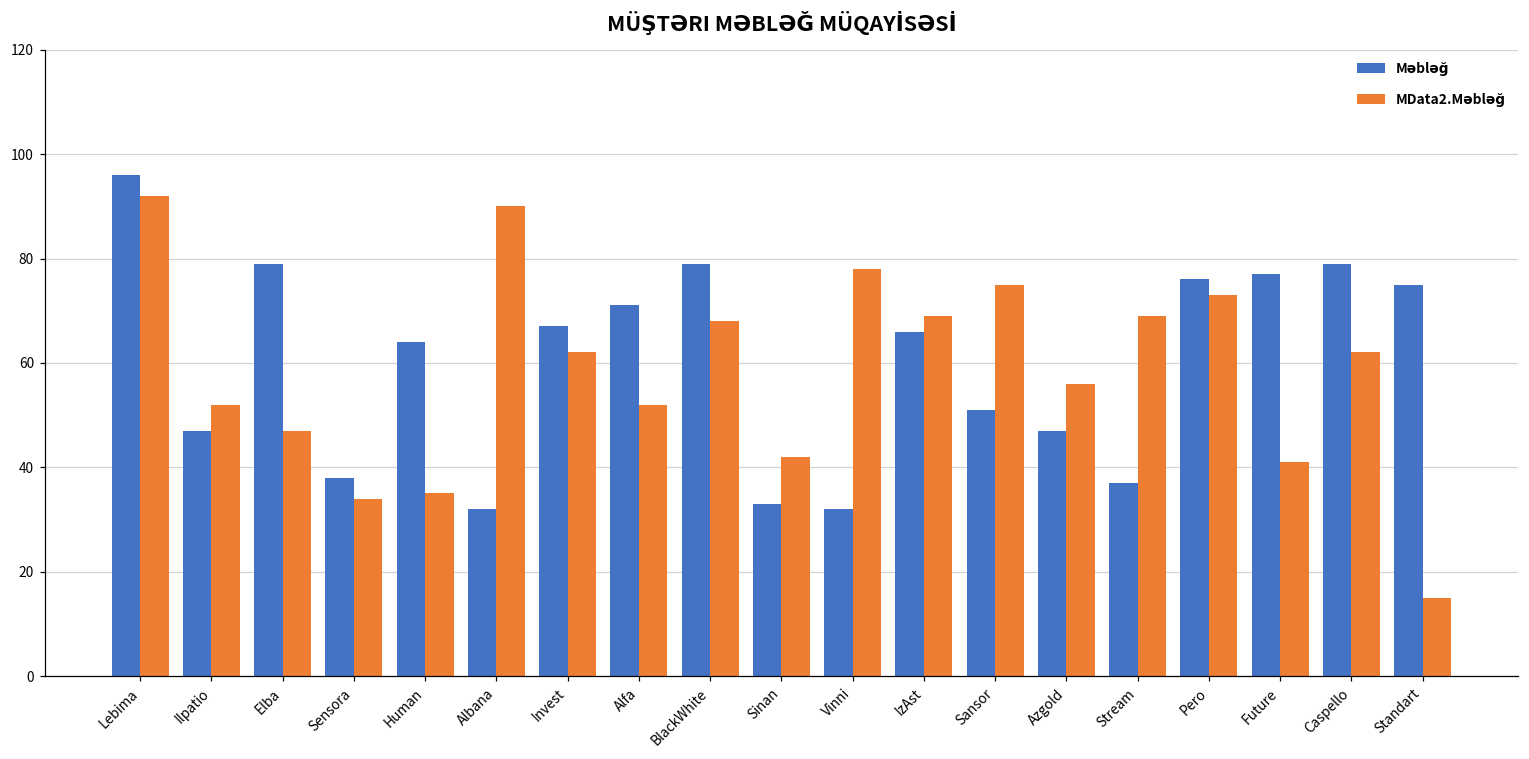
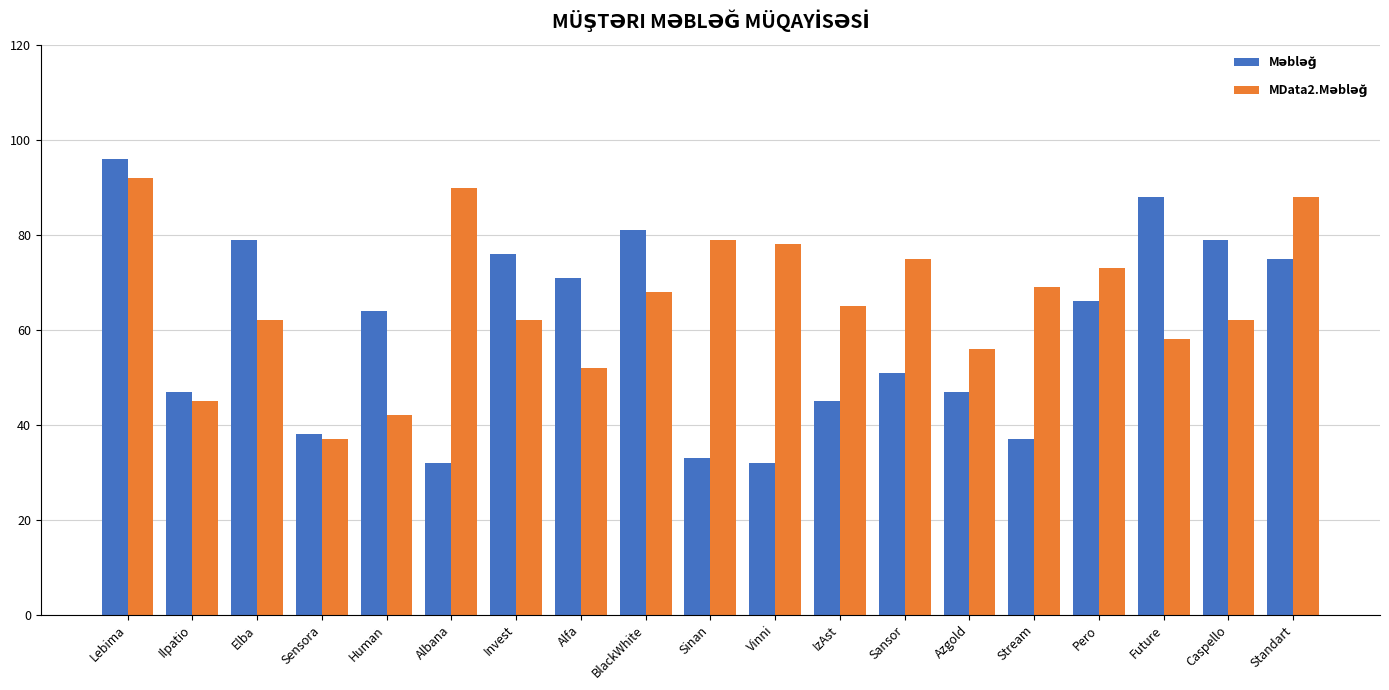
  {
    "Məbləğ": {
      "Lebima": 96,
      "Ilpatio": 47,
      "Elba": 79,
      "Sensora": 38,
      "Human": 64,
      "Albana": 32,
-     "Invest": 67,
+     "Invest": 76,
      "Alfa": 71,
-     "BlackWhite": 79,
+     "BlackWhite": 81,
      "Sinan": 33,
      "Vinni": 32,
-     "IzAst": 66,
+     "IzAst": 45,
      "Sansor": 51,
      "Azgold": 47,
      "Stream": 37,
-     "Pero": 76,
-     "Future": 77,
+     "Pero": 66,
+     "Future": 88,
      "Caspello": 79,
      "Standart": 75
    },
    "MData2.Məbləğ": {
      "Lebima": 92,
-     "Ilpatio": 52,
-     "Elba": 47,
-     "Sensora": 34,
-     "Human": 35,
+     "Ilpatio": 45,
+     "Elba": 62,
+     "Sensora": 37,
+     "Human": 42,
      "Albana": 90,
      "Invest": 62,
      "Alfa": 52,
      "BlackWhite": 68,
-     "Sinan": 42,
+     "Sinan": 79,
      "Vinni": 78,
-     "IzAst": 69,
+     "IzAst": 65,
      "Sansor": 75,
      "Azgold": 56,
      "Stream": 69,
      "Pero": 73,
-     "Future": 41,
+     "Future": 58,
      "Caspello": 62,
-     "Standart": 15
+     "Standart": 88
    }
  }
